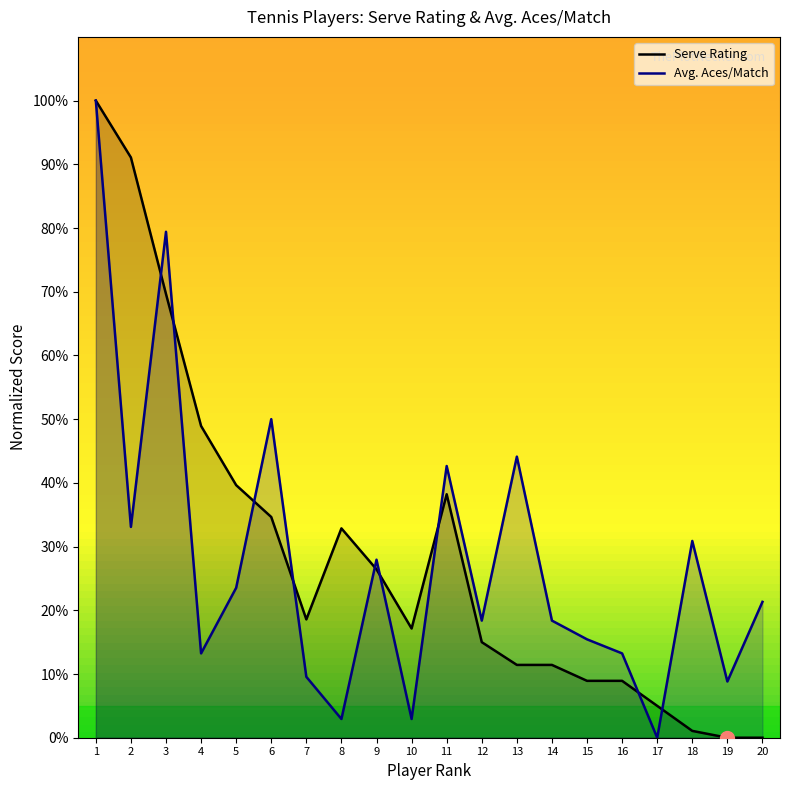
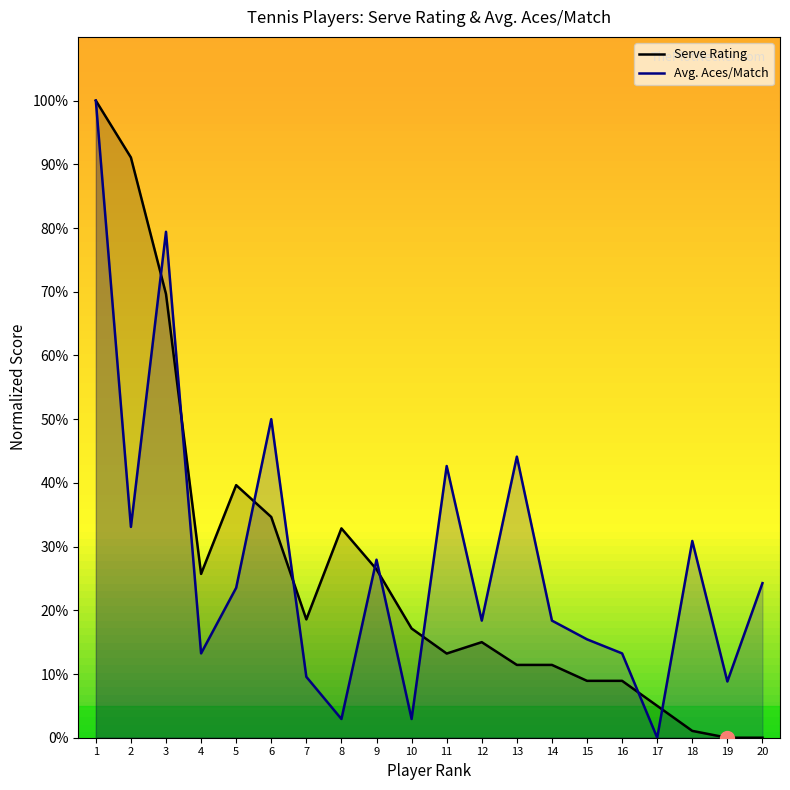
  {
    "Serve Rating": {
      "2": "91%",
      "3": "70%",
-     "4": "49%",
+     "4": "26%",
      "5": "40%",
      "6": "35%",
      "7": "19%",
      "8": "33%",
      "9": "26%",
      "10": "17%",
-     "11": "38%",
+     "11": "13%",
      "12": "15%",
      "13": "11%",
      "14": "11%",
      "15": "9%",
      "16": "9%",
      "17": "5%",
      "18": "1%",
      "20": "0%"
    },
    "Avg. Aces/Match": {
      "2": "33%",
      "3": "79%",
      "4": "13%",
      "5": "24%",
      "6": "50%",
      "7": "10%",
      "8": "3%",
      "9": "28%",
      "10": "3%",
      "11": "43%",
      "12": "18%",
      "13": "44%",
      "14": "18%",
      "15": "15%",
      "16": "13%",
      "17": "0%",
      "18": "31%",
      "19": "9%",
-     "20": "21%"
+     "20": "24%"
    }
  }
